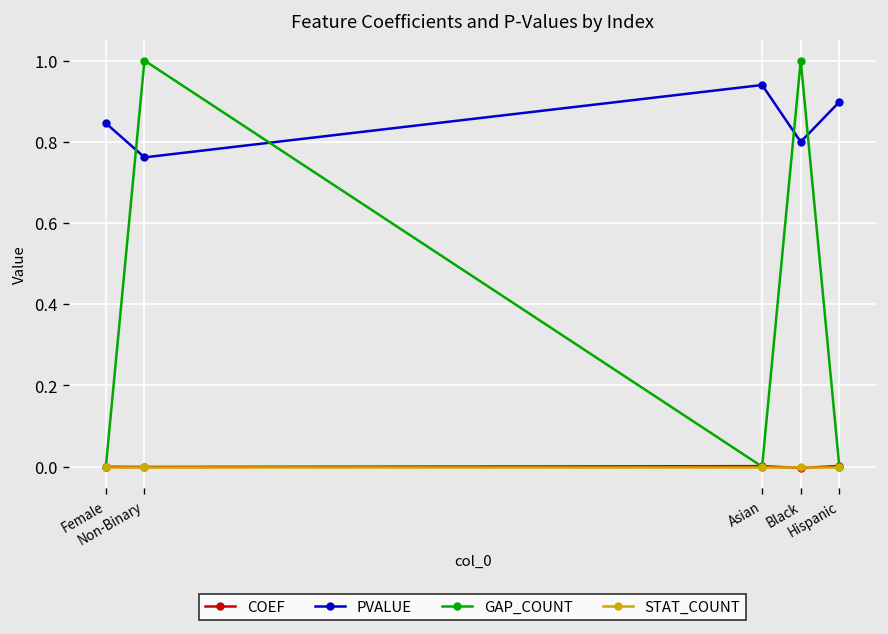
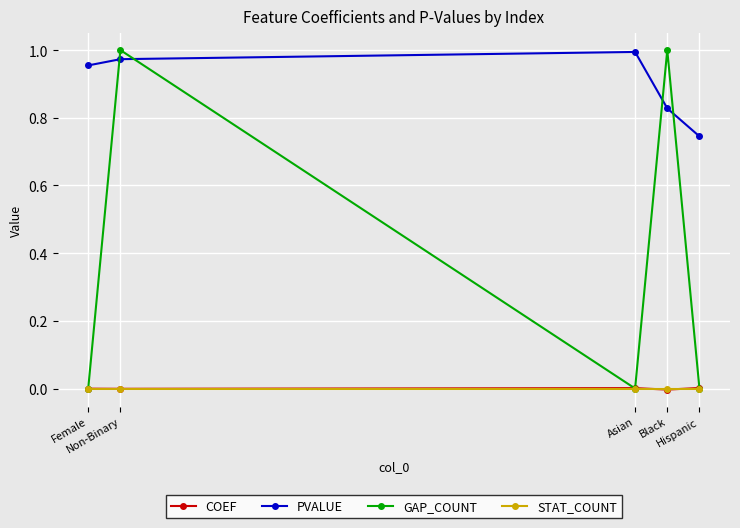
  {
    "PVALUE": {
-     "Female": 0.85,
-     "Non-Binary": 0.76,
-     "Asian": 0.94,
-     "Black": 0.80,
-     "Hispanic": 0.90
+     "Female": 0.95,
+     "Non-Binary": 0.97,
+     "Asian": 0.99,
+     "Black": 0.83,
+     "Hispanic": 0.75
    },
    "GAP_COUNT": {
      "Non-Binary": 1.00,
      "Black": 1.00
    }
  }
